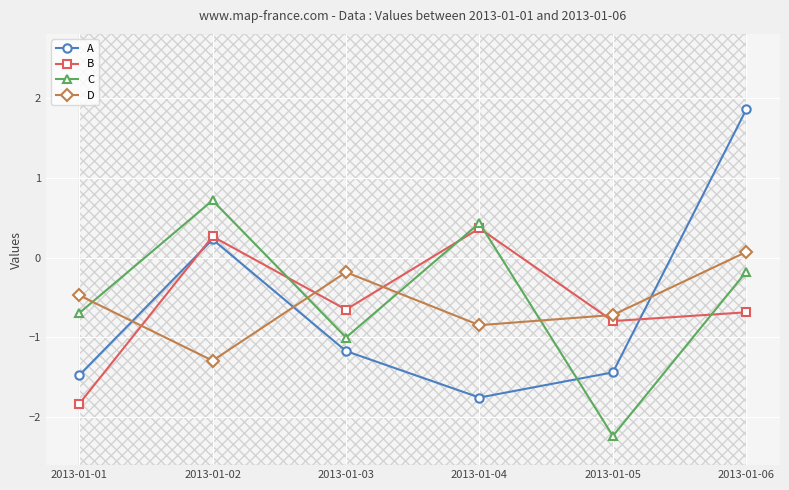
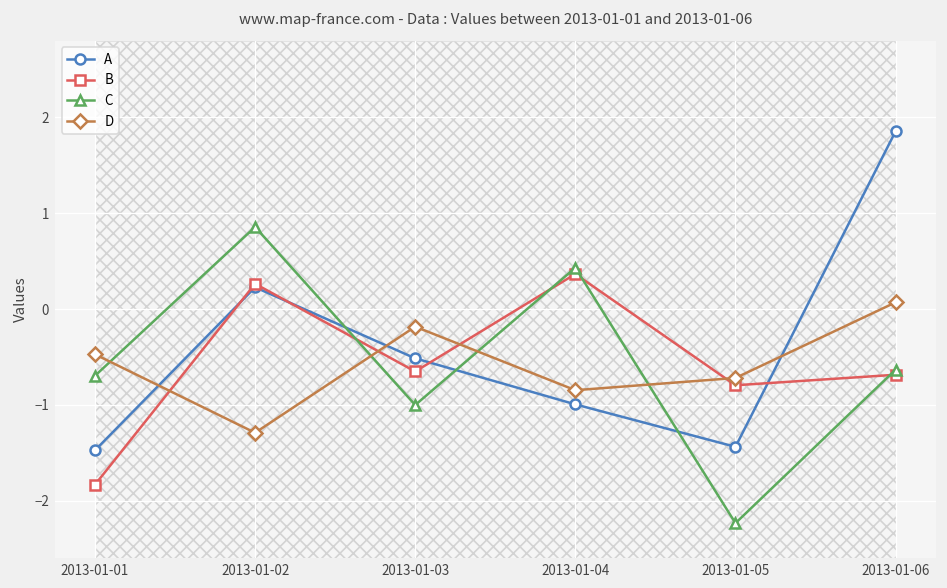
  {
    "A": {
      "2013-01-01": -1.5,
      "2013-01-02": 0.2,
-     "2013-01-03": -1.2,
-     "2013-01-04": -1.8,
+     "2013-01-03": -0.5,
+     "2013-01-04": -1.0,
      "2013-01-05": -1.4,
      "2013-01-06": 1.9
    },
    "C": {
      "2013-01-01": -0.7,
-     "2013-01-02": 0.7,
+     "2013-01-02": 0.9,
      "2013-01-03": -1.0,
      "2013-01-04": 0.4,
      "2013-01-05": -2.2,
-     "2013-01-06": -0.2
+     "2013-01-06": -0.6
    }
  }
